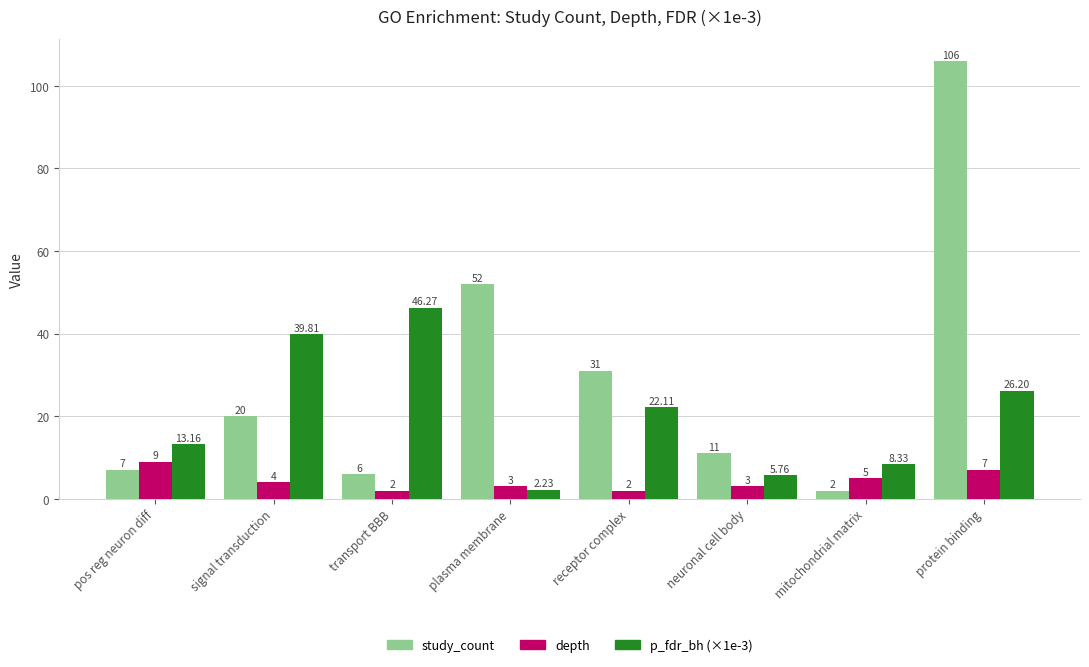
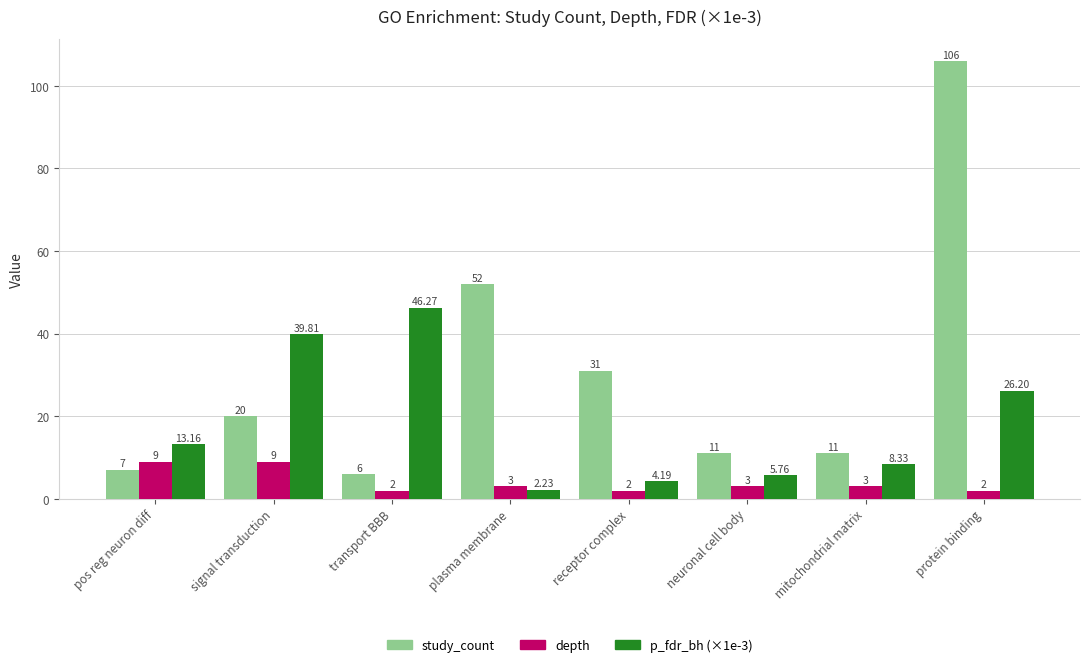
  {
    "study_count": {
      "pos reg neuron diff": 7,
      "signal transduction": 20,
      "transport BBB": 6,
      "plasma membrane": 52,
      "receptor complex": 31,
      "neuronal cell body": 11,
-     "mitochondrial matrix": 2,
+     "mitochondrial matrix": 11,
      "protein binding": 106
    },
    "depth": {
      "pos reg neuron diff": 9,
-     "signal transduction": 4,
+     "signal transduction": 9,
      "transport BBB": 2,
      "plasma membrane": 3,
      "receptor complex": 2,
      "neuronal cell body": 3,
-     "mitochondrial matrix": 5,
-     "protein binding": 7
+     "mitochondrial matrix": 3,
+     "protein binding": 2
    },
    "p_fdr_bh (×1e-3)": {
      "pos reg neuron diff": 13.16,
      "signal transduction": 39.81,
      "transport BBB": 46.27,
      "plasma membrane": 2.23,
-     "receptor complex": 22.11,
+     "receptor complex": 4.19,
      "neuronal cell body": 5.76,
      "mitochondrial matrix": 8.33,
      "protein binding": 26.20
    }
  }
